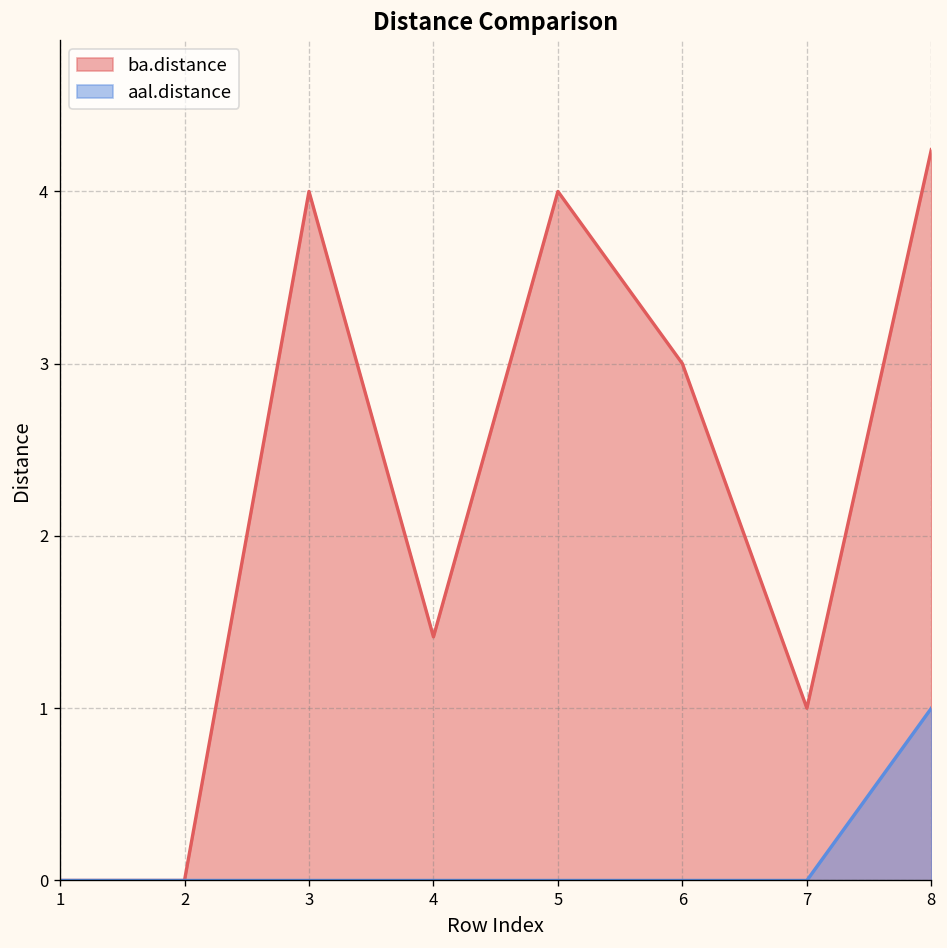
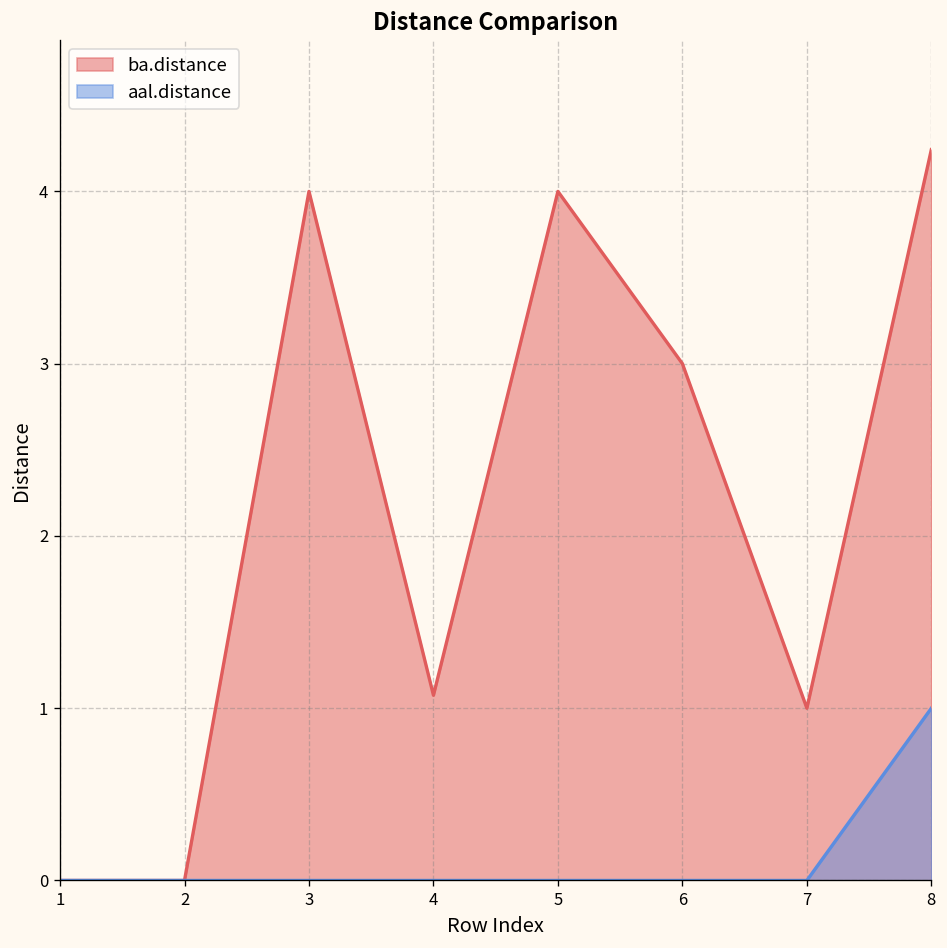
  {
    "ba.distance": {
      "3": 4.00,
-     "4": 1.41,
+     "4": 1.08,
      "5": 4.00,
      "6": 3.00,
      "7": 1.00,
      "8": 4.24
    },
    "aal.distance": {
      "3": 0.00,
      "4": 0.00,
      "5": 0.00,
      "6": 0.00,
      "7": 0.00,
      "8": 1.00
    }
  }
